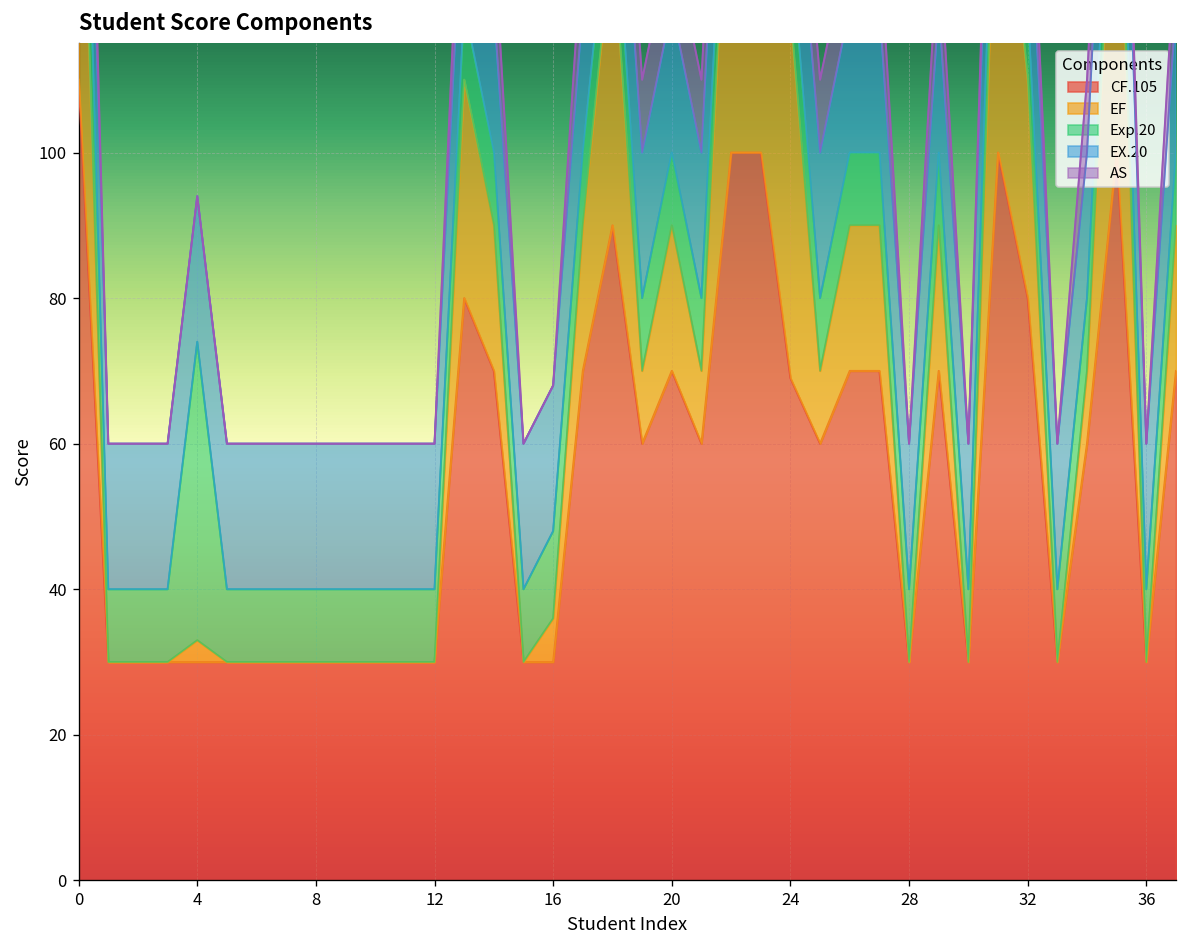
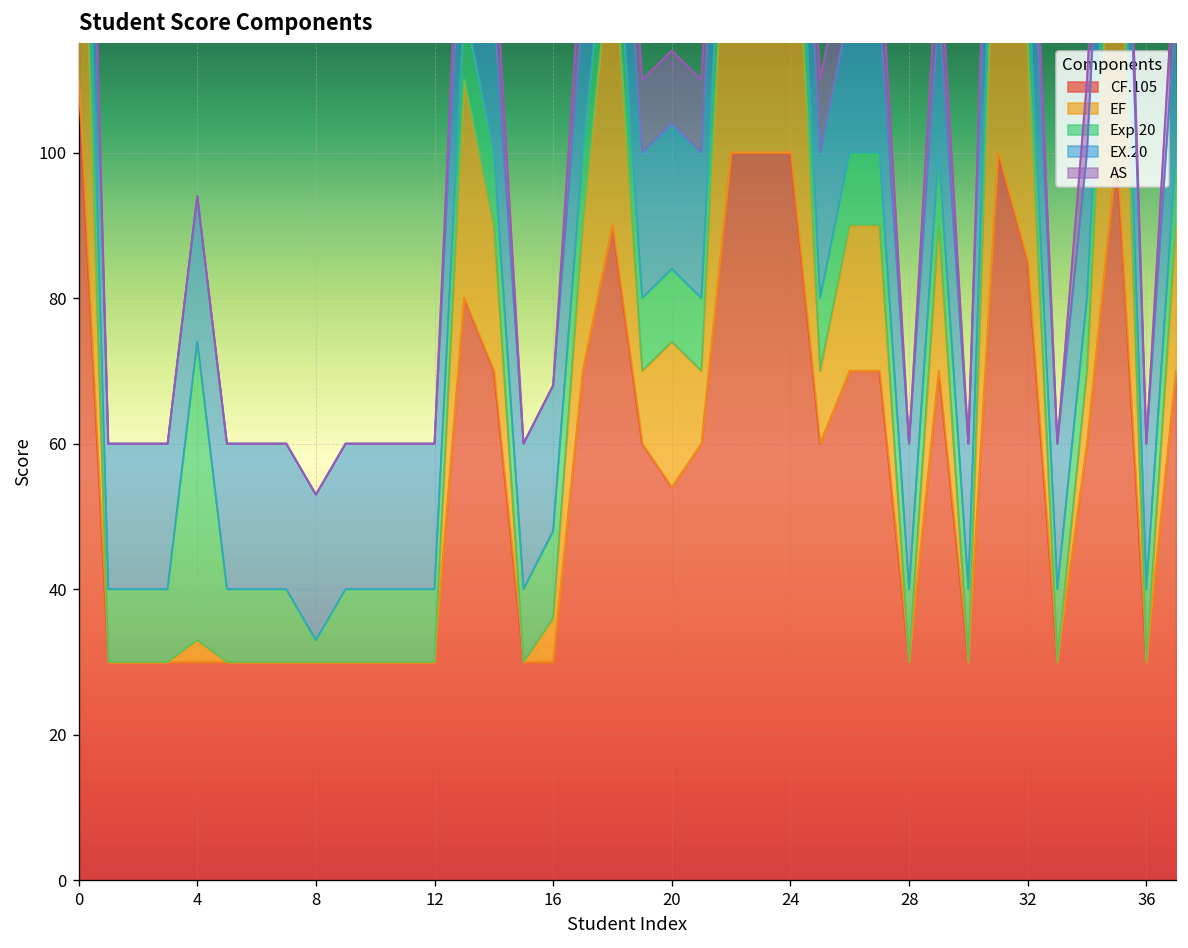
  {
    "CF.105": {
      "0": 110,
      "4": 30,
      "16": 30,
-     "20": 70,
-     "24": 69,
-     "32": 80
+     "20": 54,
+     "24": 100,
+     "32": 85
    },
    "EF": {
      "4": 3,
      "16": 6,
      "20": 20,
      "32": 30
    },
    "Exp.20": {
      "4": 41,
-     "8": 10,
+     "8": 3,
      "12": 10,
      "16": 12,
      "20": 10,
      "28": 10,
      "36": 10
    }
  }
